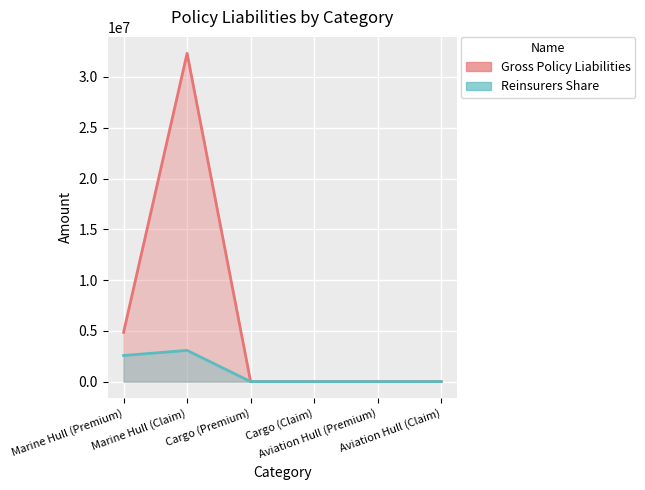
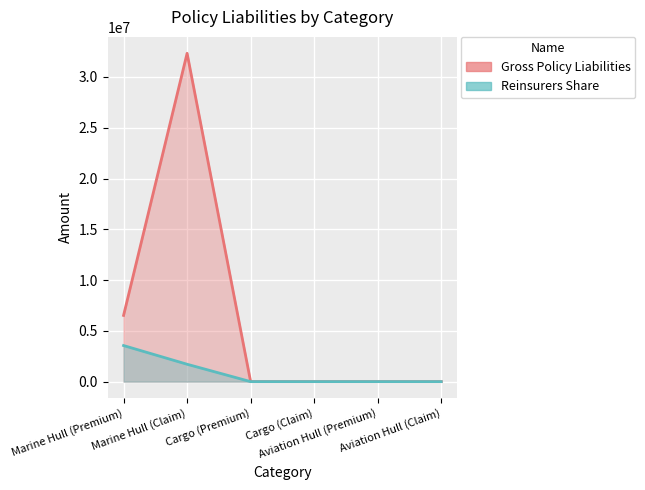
  {
    "Gross Policy Liabilities": {
-     "Marine Hull (Premium)": 4900000,
+     "Marine Hull (Premium)": 6500000,
      "Marine Hull (Claim)": 32300000
    },
    "Reinsurers Share": {
-     "Marine Hull (Premium)": 2600000,
-     "Marine Hull (Claim)": 3100000
+     "Marine Hull (Premium)": 3600000,
+     "Marine Hull (Claim)": 1700000
    }
  }
